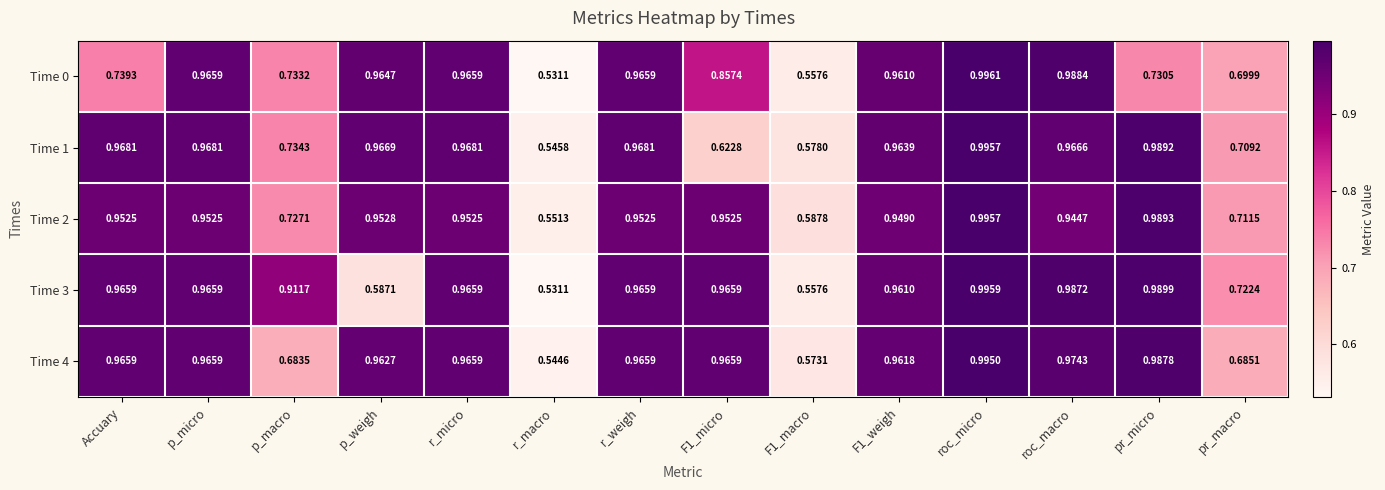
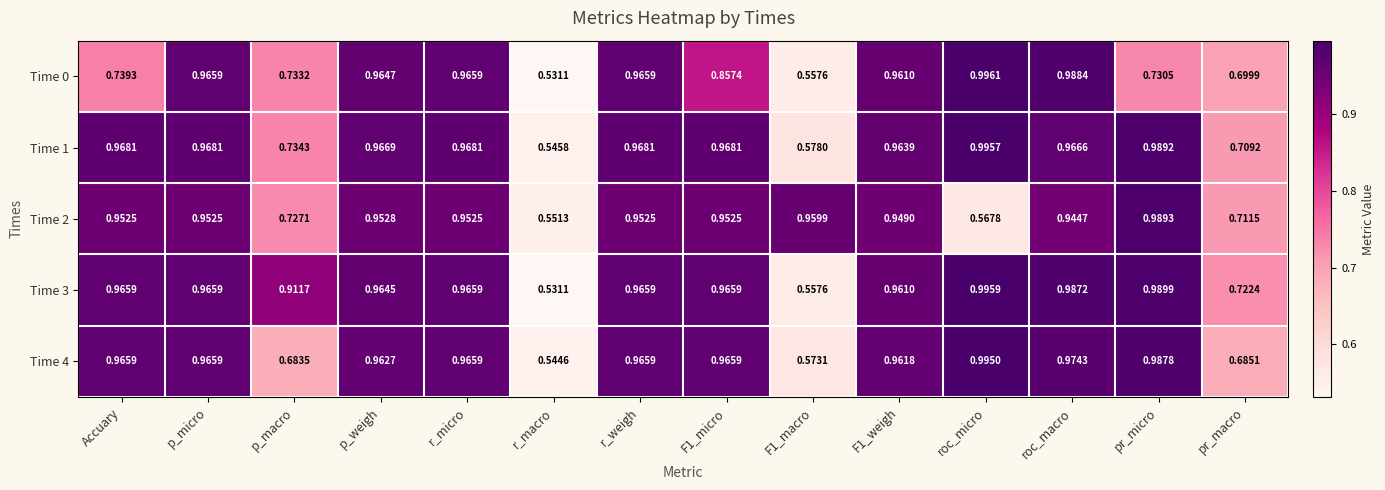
  {
    "Time 0": {
      "Accuary": 0.7393,
      "p_micro": 0.9659,
      "p_macro": 0.7332,
      "p_weigh": 0.9647,
      "r_micro": 0.9659,
      "r_macro": 0.5311,
      "r_weigh": 0.9659,
      "F1_micro": 0.8574,
      "F1_macro": 0.5576,
      "F1_weigh": 0.9610,
      "roc_micro": 0.9961,
      "roc_macro": 0.9884,
      "pr_micro": 0.7305,
      "pr_macro": 0.6999
    },
    "Time 1": {
      "Accuary": 0.9681,
      "p_micro": 0.9681,
      "p_macro": 0.7343,
      "p_weigh": 0.9669,
      "r_micro": 0.9681,
      "r_macro": 0.5458,
      "r_weigh": 0.9681,
-     "F1_micro": 0.6228,
+     "F1_micro": 0.9681,
      "F1_macro": 0.5780,
      "F1_weigh": 0.9639,
      "roc_micro": 0.9957,
      "roc_macro": 0.9666,
      "pr_micro": 0.9892,
      "pr_macro": 0.7092
    },
    "Time 2": {
      "Accuary": 0.9525,
      "p_micro": 0.9525,
      "p_macro": 0.7271,
      "p_weigh": 0.9528,
      "r_micro": 0.9525,
      "r_macro": 0.5513,
      "r_weigh": 0.9525,
      "F1_micro": 0.9525,
-     "F1_macro": 0.5878,
+     "F1_macro": 0.9599,
      "F1_weigh": 0.9490,
-     "roc_micro": 0.9957,
+     "roc_micro": 0.5678,
      "roc_macro": 0.9447,
      "pr_micro": 0.9893,
      "pr_macro": 0.7115
    },
    "Time 3": {
      "Accuary": 0.9659,
      "p_micro": 0.9659,
      "p_macro": 0.9117,
-     "p_weigh": 0.5871,
+     "p_weigh": 0.9645,
      "r_micro": 0.9659,
      "r_macro": 0.5311,
      "r_weigh": 0.9659,
      "F1_micro": 0.9659,
      "F1_macro": 0.5576,
      "F1_weigh": 0.9610,
      "roc_micro": 0.9959,
      "roc_macro": 0.9872,
      "pr_micro": 0.9899,
      "pr_macro": 0.7224
    },
    "Time 4": {
      "Accuary": 0.9659,
      "p_micro": 0.9659,
      "p_macro": 0.6835,
      "p_weigh": 0.9627,
      "r_micro": 0.9659,
      "r_macro": 0.5446,
      "r_weigh": 0.9659,
      "F1_micro": 0.9659,
      "F1_macro": 0.5731,
      "F1_weigh": 0.9618,
      "roc_micro": 0.9950,
      "roc_macro": 0.9743,
      "pr_micro": 0.9878,
      "pr_macro": 0.6851
    }
  }
